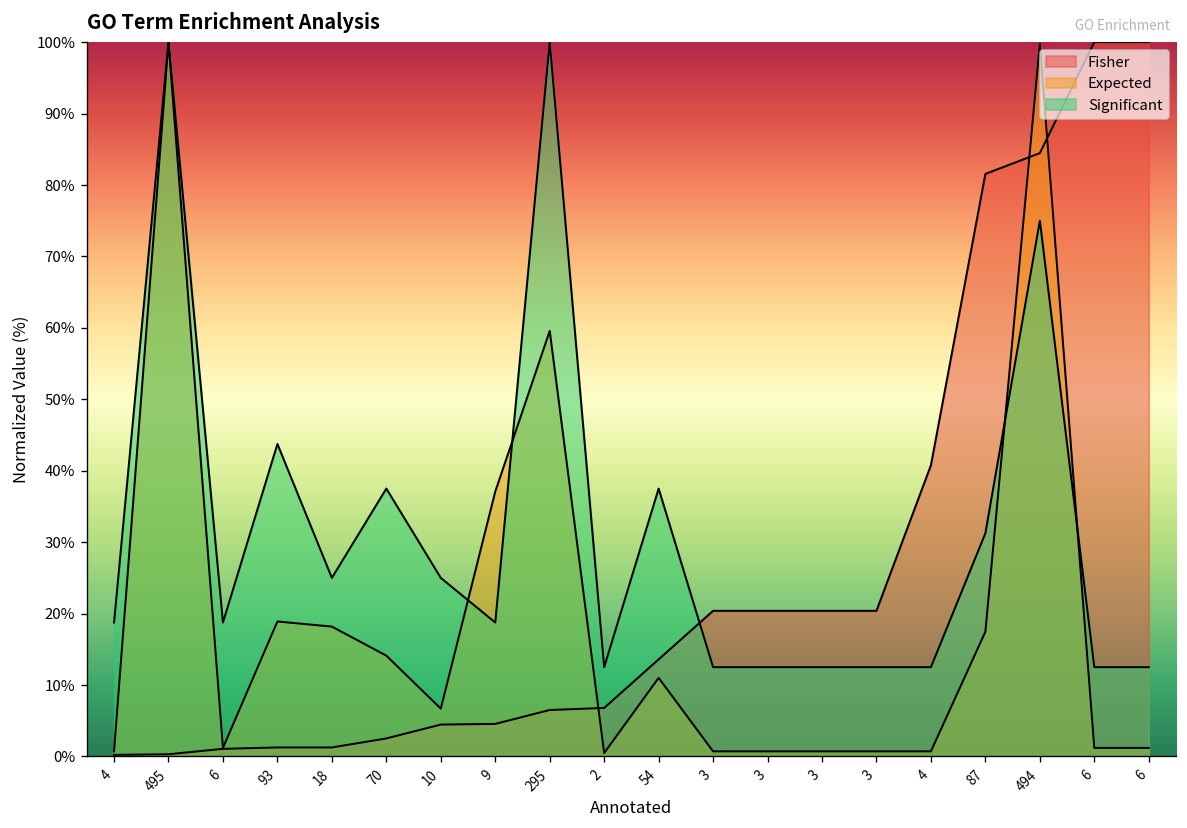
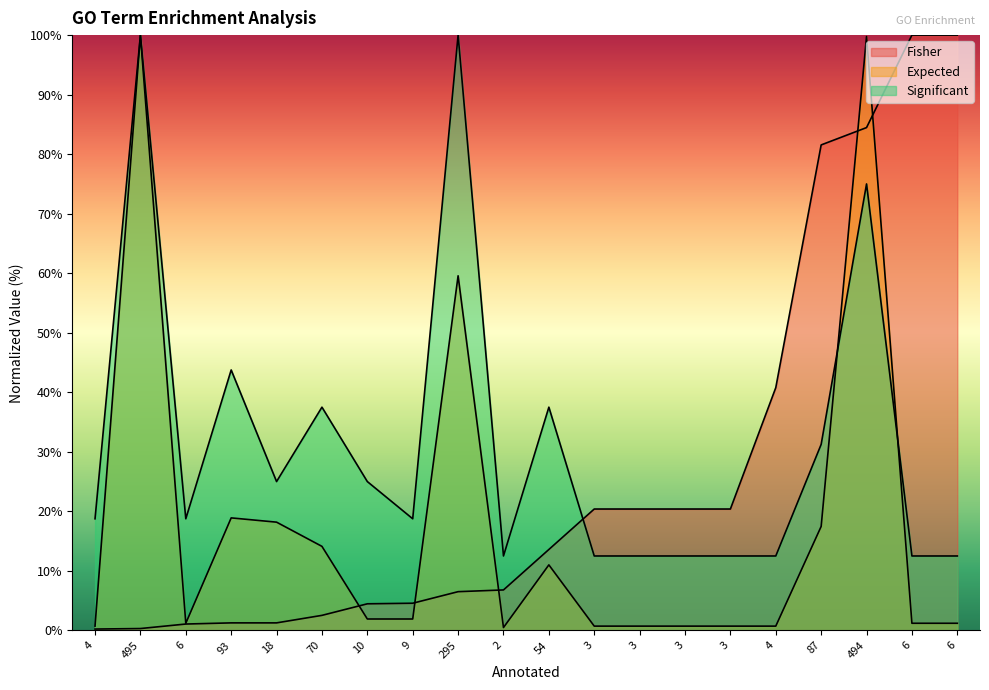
  {
    "Fisher": {
      "495": "0%",
      "93": "1%",
      "18": "1%",
      "70": "3%",
      "10": "4%",
      "9": "5%",
      "295": "7%",
      "2": "7%",
      "54": "14%",
      "87": "82%",
      "494": "84%"
    },
    "Expected": {
      "93": "19%",
      "18": "18%",
      "70": "14%",
-     "10": "7%",
-     "9": "37%",
+     "10": "2%",
+     "9": "2%",
      "295": "60%",
      "2": "0%",
      "54": "11%",
      "87": "17%",
      "494": "100%"
    },
    "Significant": {
      "93": "44%",
      "18": "25%",
      "70": "38%",
      "10": "25%",
      "9": "19%",
      "295": "100%",
      "2": "13%",
      "54": "38%",
      "87": "31%",
      "494": "75%"
    }
  }
